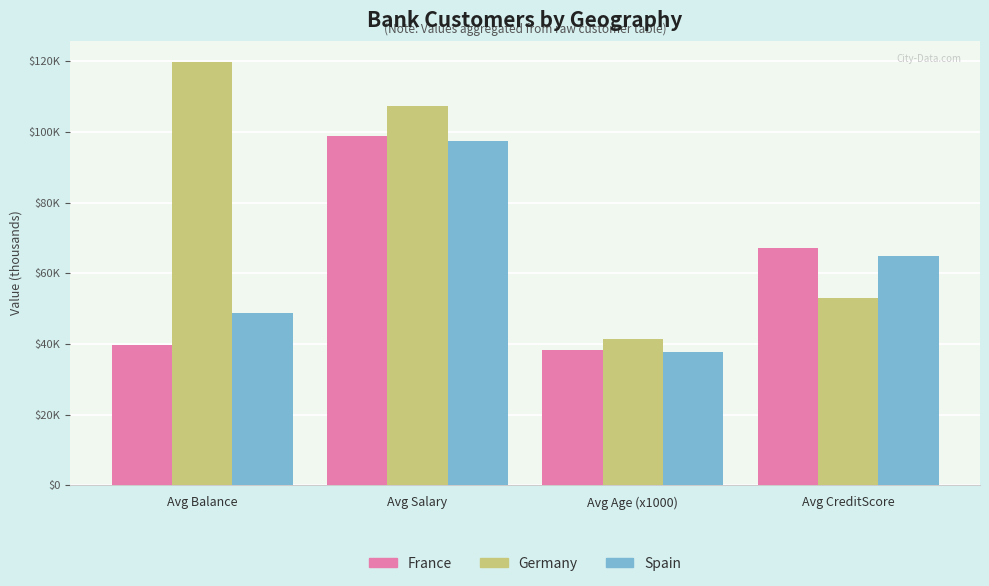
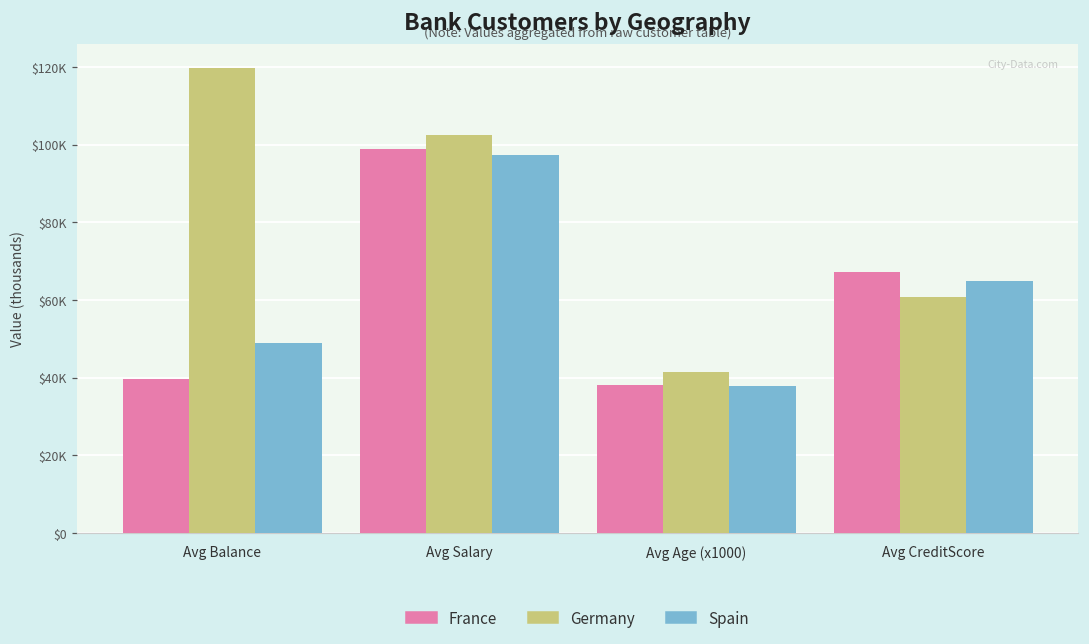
  {
    "France": {
      "Avg Balance": "$40000",
      "Avg Salary": "$99000",
      "Avg Age (x1000)": "$38000",
      "Avg CreditScore": "$67000"
    },
    "Germany": {
      "Avg Balance": "$120000",
-     "Avg Salary": "$107000",
+     "Avg Salary": "$102000",
      "Avg Age (x1000)": "$42000",
-     "Avg CreditScore": "$53000"
+     "Avg CreditScore": "$61000"
    },
    "Spain": {
      "Avg Balance": "$49000",
      "Avg Salary": "$97000",
      "Avg Age (x1000)": "$38000",
      "Avg CreditScore": "$65000"
    }
  }
